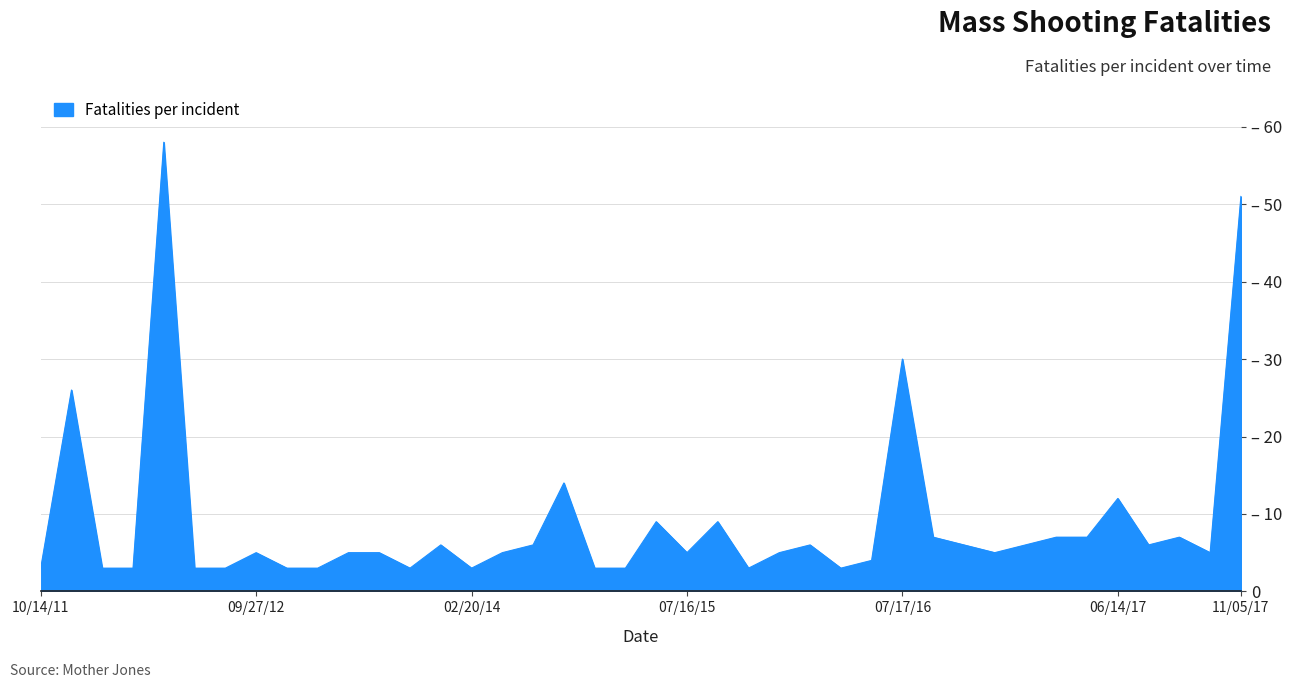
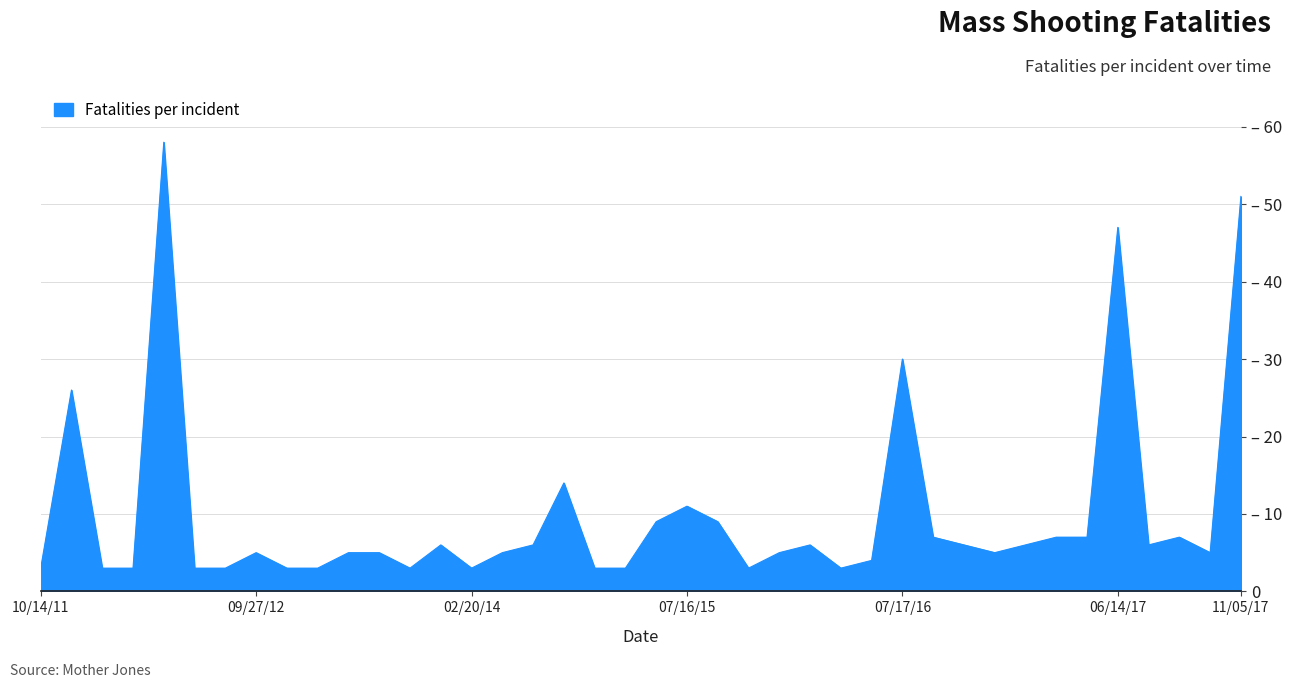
  {
    "10/14/11": "– 3",
    "09/27/12": "– 5",
    "02/20/14": "– 3",
-   "07/16/15": "– 5",
+   "07/16/15": "– 11",
    "07/17/16": "– 30",
-   "06/14/17": "– 12",
+   "06/14/17": "– 47",
    "11/05/17": "– 51"
  }
